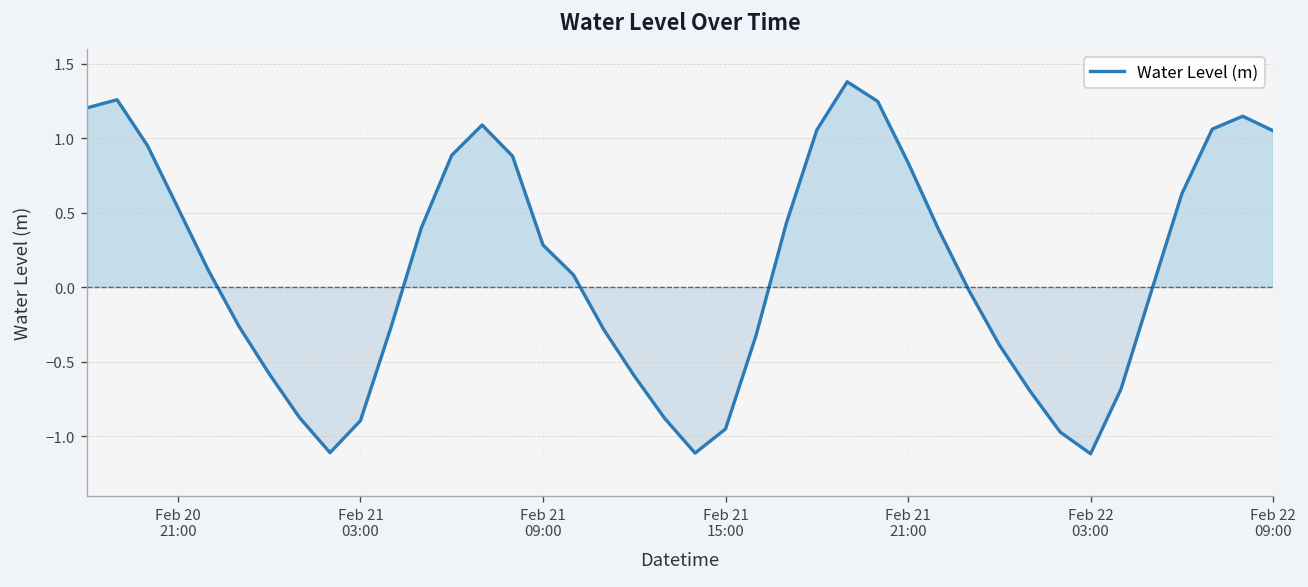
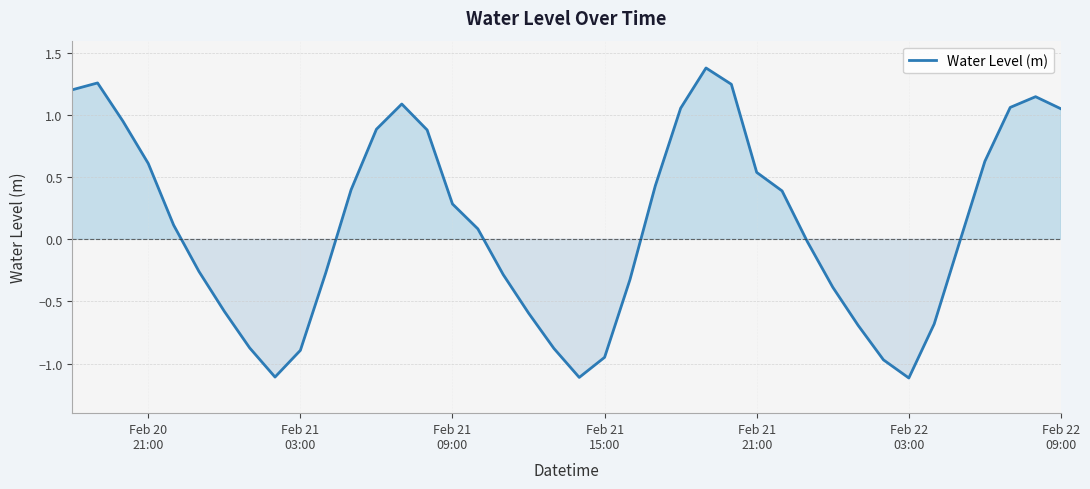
  {
-   "Feb 20 21:00": 0.53,
+   "Feb 20 21:00": 0.61,
    "Feb 21 03:00": -0.89,
    "Feb 21 09:00": 0.28,
    "Feb 21 15:00": -0.95,
-   "Feb 21 21:00": 0.84,
+   "Feb 21 21:00": 0.54,
    "Feb 22 03:00": -1.12,
    "Feb 22 09:00": 1.05
  }
